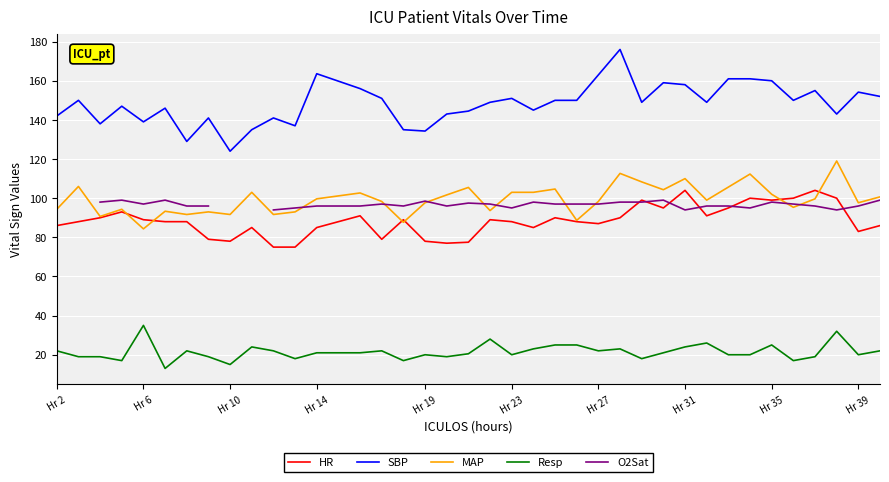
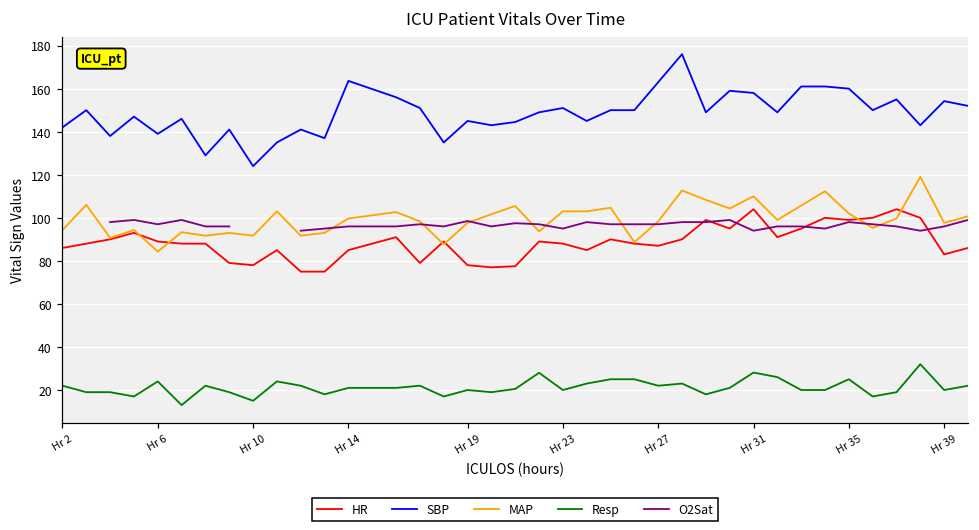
  {
    "HR": {
      "Hr 2": 86,
      "Hr 6": 89,
      "Hr 10": 78,
      "Hr 14": 85,
      "Hr 19": 78,
      "Hr 23": 88,
      "Hr 27": 87,
      "Hr 31": 104,
      "Hr 39": 83
    },
    "SBP": {
      "Hr 2": 142,
      "Hr 6": 139,
      "Hr 10": 124,
      "Hr 14": 164,
-     "Hr 19": 134,
+     "Hr 19": 145,
      "Hr 23": 151,
      "Hr 27": 163,
      "Hr 31": 158,
      "Hr 35": 160,
      "Hr 39": 154
    },
    "MAP": {
      "Hr 6": 84,
      "Hr 10": 92,
      "Hr 14": 100,
      "Hr 23": 103,
      "Hr 27": 98,
      "Hr 31": 110,
      "Hr 35": 102,
      "Hr 39": 98
    },
    "Resp": {
      "Hr 2": 22,
-     "Hr 6": 35,
+     "Hr 6": 24,
      "Hr 10": 15,
      "Hr 14": 21,
      "Hr 19": 20,
      "Hr 23": 20,
      "Hr 27": 22,
-     "Hr 31": 24,
+     "Hr 31": 28,
      "Hr 35": 25,
      "Hr 39": 20
    },
    "O2Sat": {
      "Hr 6": 97,
      "Hr 14": 96,
      "Hr 23": 95,
      "Hr 27": 97,
      "Hr 31": 94,
      "Hr 39": 96
    }
  }
